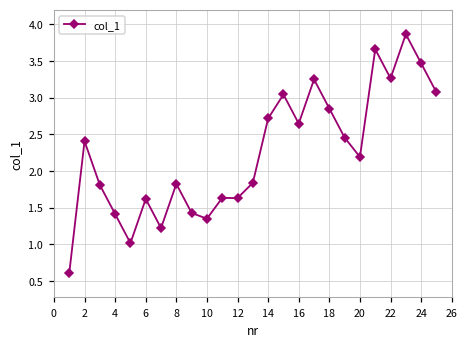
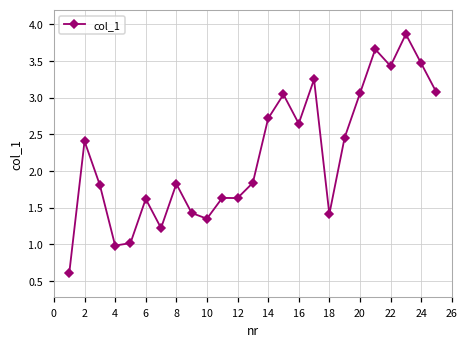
  {
    "2": 2.4,
-   "4": 1.4,
+   "4": 1.0,
    "6": 1.6,
    "8": 1.8,
    "10": 1.3,
    "12": 1.6,
    "14": 2.7,
    "16": 2.6,
-   "18": 2.9,
-   "20": 2.2,
-   "22": 3.3,
+   "18": 1.4,
+   "20": 3.1,
+   "22": 3.4,
    "24": 3.5
  }
